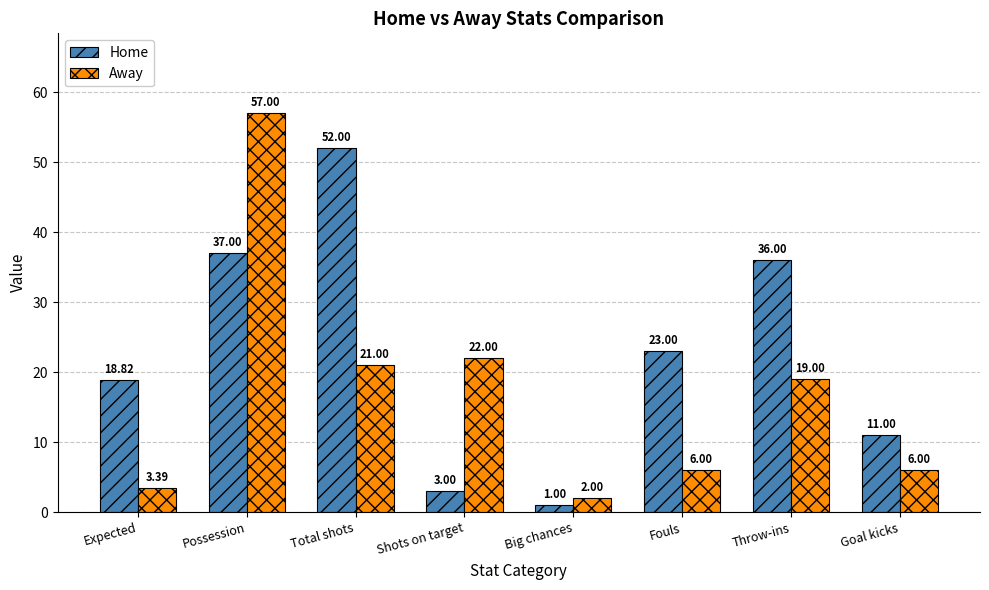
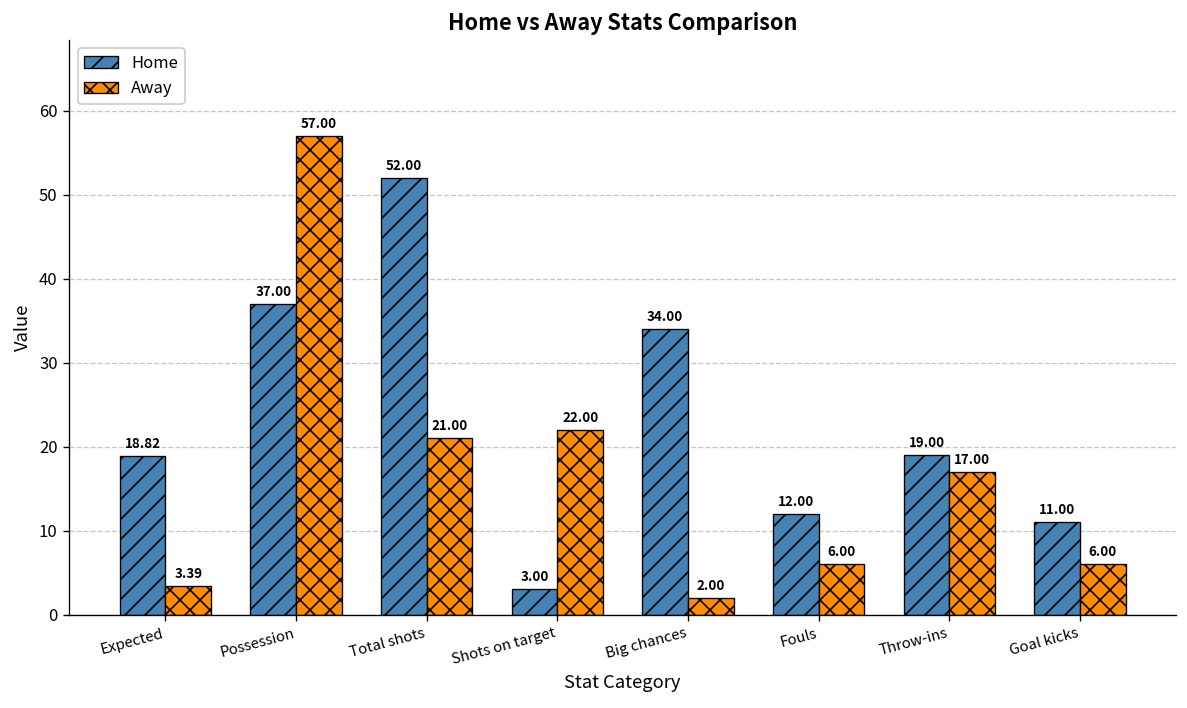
  {
    "Home": {
      "Expected": 18.82,
      "Possession": 37.00,
      "Total shots": 52.00,
      "Shots on target": 3.00,
-     "Big chances": 1.00,
-     "Fouls": 23.00,
-     "Throw-ins": 36.00,
+     "Big chances": 34.00,
+     "Fouls": 12.00,
+     "Throw-ins": 19.00,
      "Goal kicks": 11.00
    },
    "Away": {
      "Expected": 3.39,
      "Possession": 57.00,
      "Total shots": 21.00,
      "Shots on target": 22.00,
      "Big chances": 2.00,
      "Fouls": 6.00,
-     "Throw-ins": 19.00,
+     "Throw-ins": 17.00,
      "Goal kicks": 6.00
    }
  }
